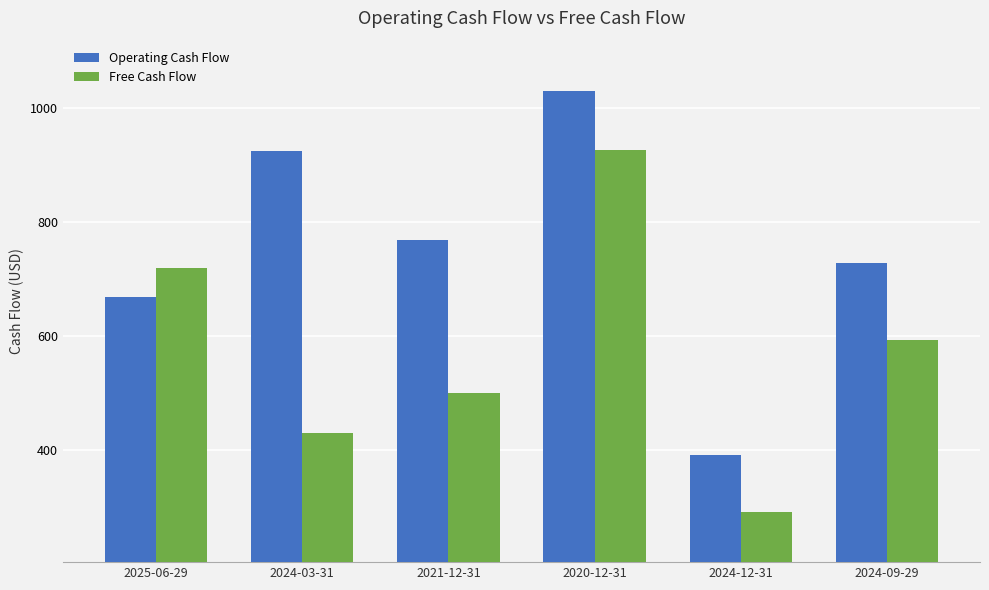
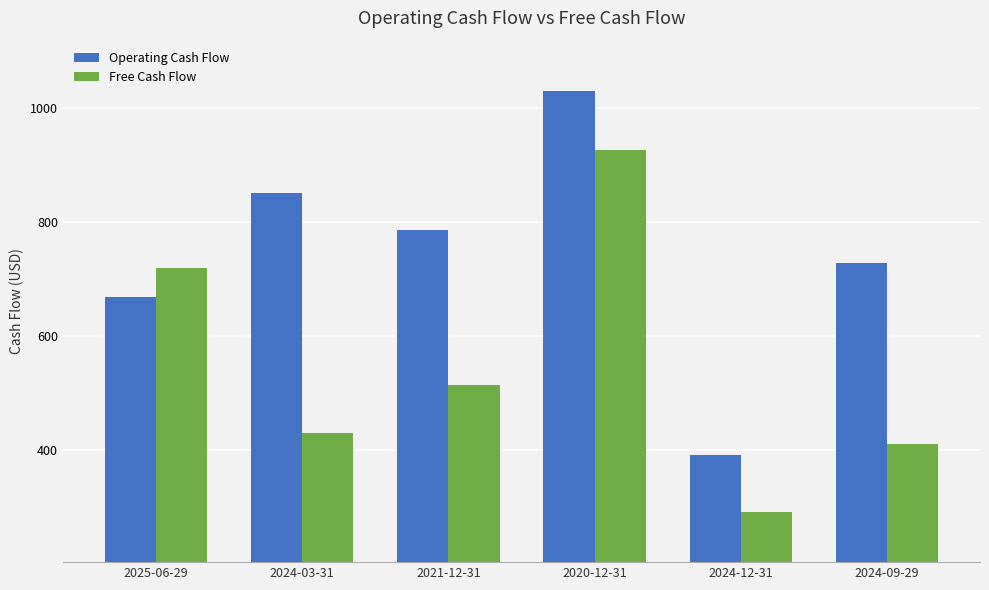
  {
    "Operating Cash Flow": {
      "2025-06-29": 670,
-     "2024-03-31": 920,
-     "2021-12-31": 770,
+     "2024-03-31": 850,
+     "2021-12-31": 790,
      "2020-12-31": 1030,
      "2024-12-31": 390,
      "2024-09-29": 730
    },
    "Free Cash Flow": {
      "2025-06-29": 720,
      "2024-03-31": 430,
-     "2021-12-31": 500,
+     "2021-12-31": 510,
      "2020-12-31": 930,
      "2024-12-31": 290,
-     "2024-09-29": 590
+     "2024-09-29": 410
    }
  }
